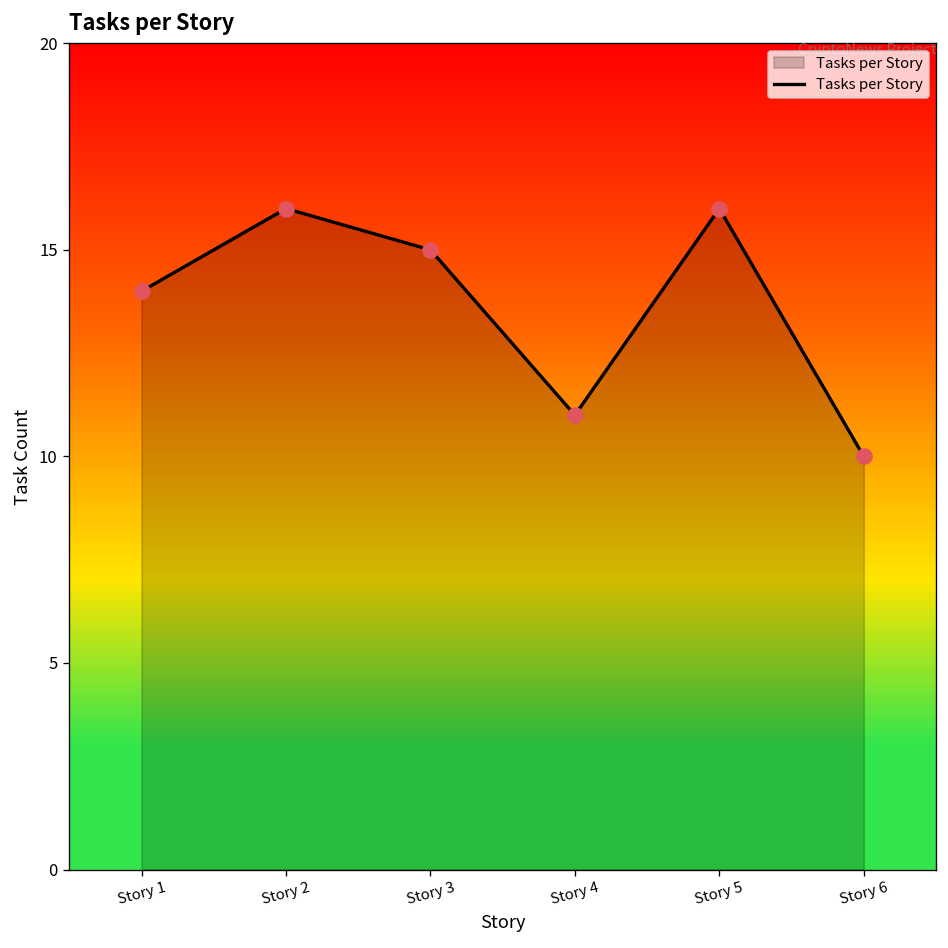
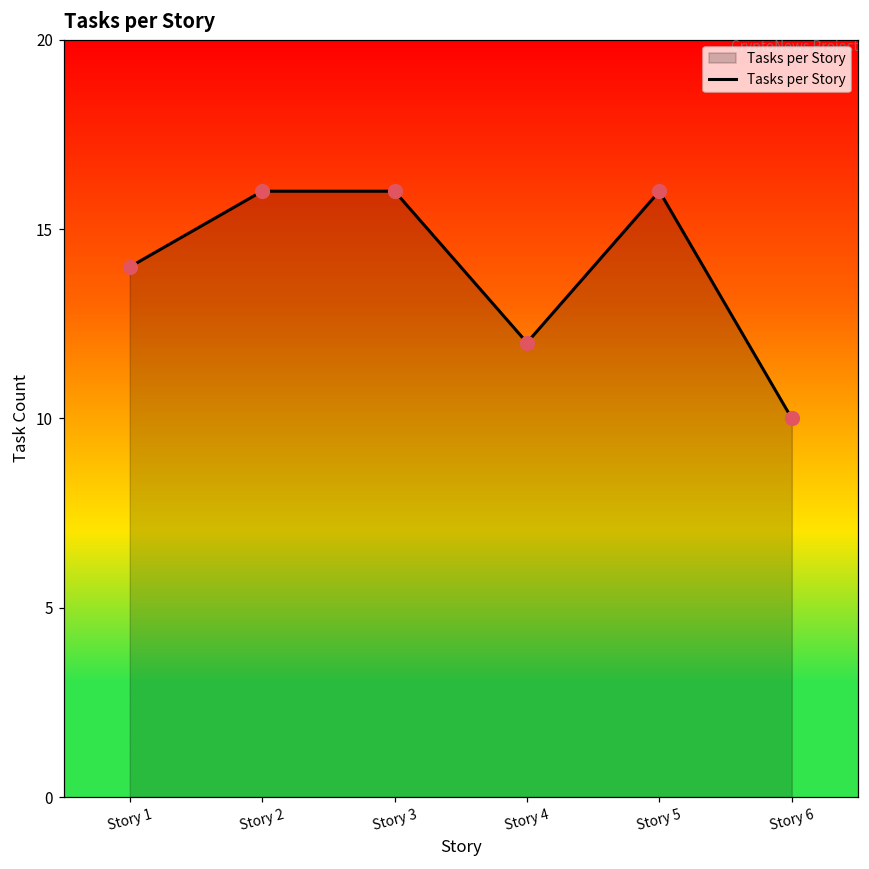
  {
    "Story 1": 14,
    "Story 2": 16,
-   "Story 3": 15,
-   "Story 4": 11,
+   "Story 3": 16,
+   "Story 4": 12,
    "Story 5": 16,
    "Story 6": 10
  }
